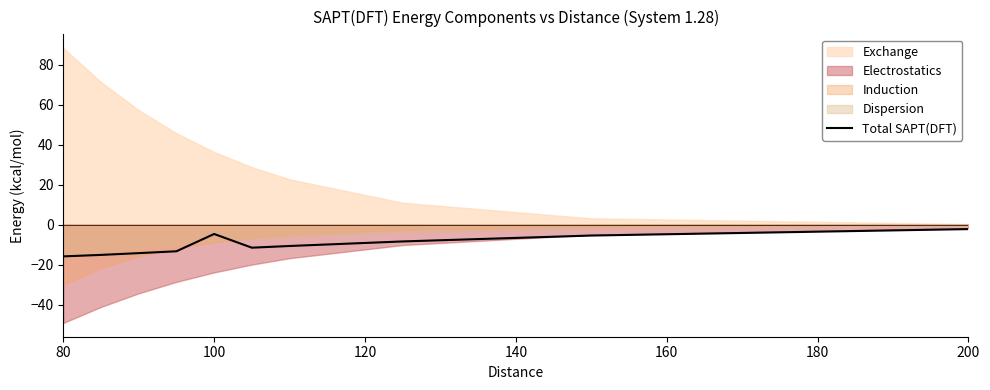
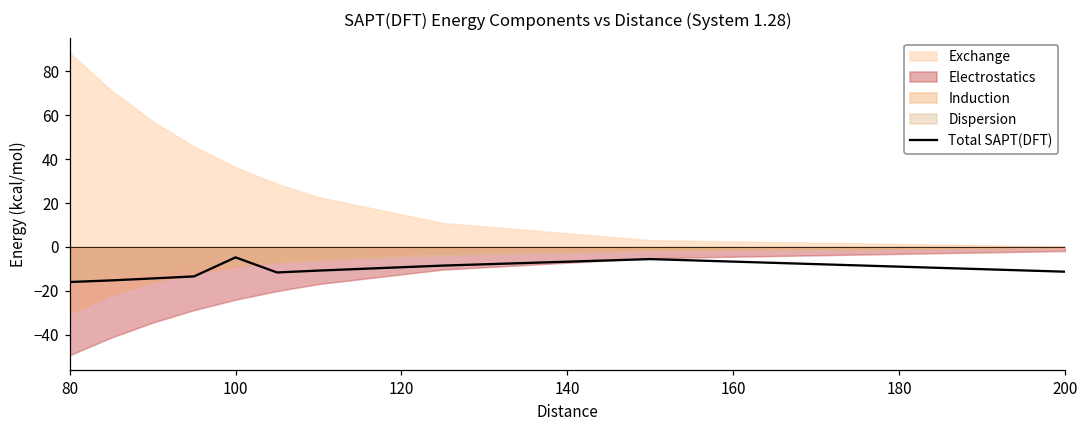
  {
    "Total SAPT(DFT)": {
      "80": -16,
      "100": -5,
-     "200": -2
+     "200": -11
    }
  }
